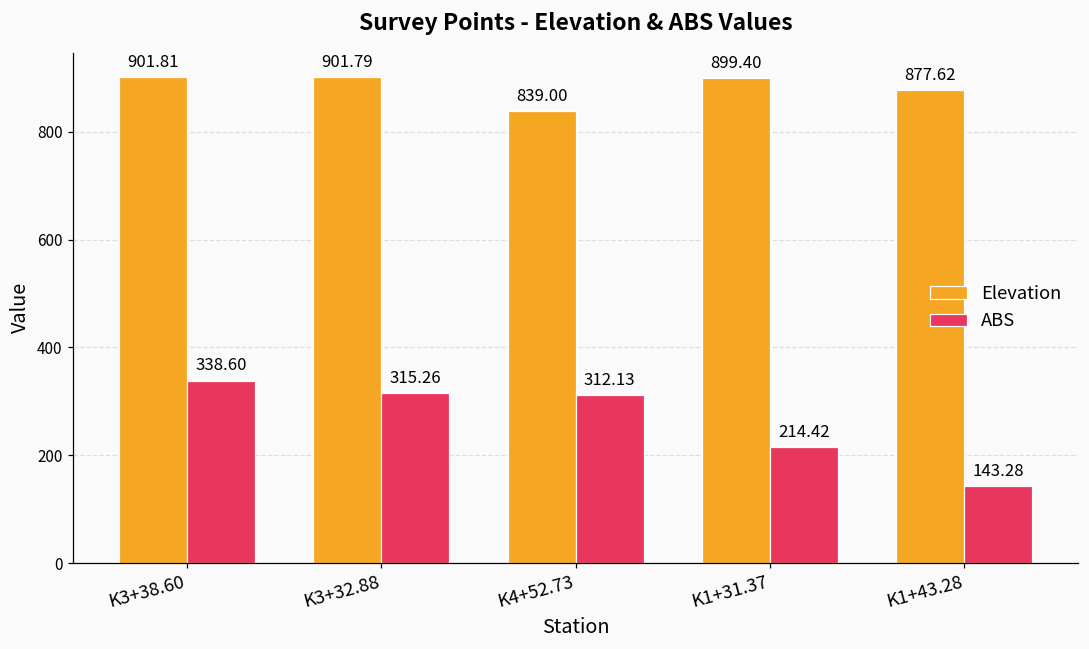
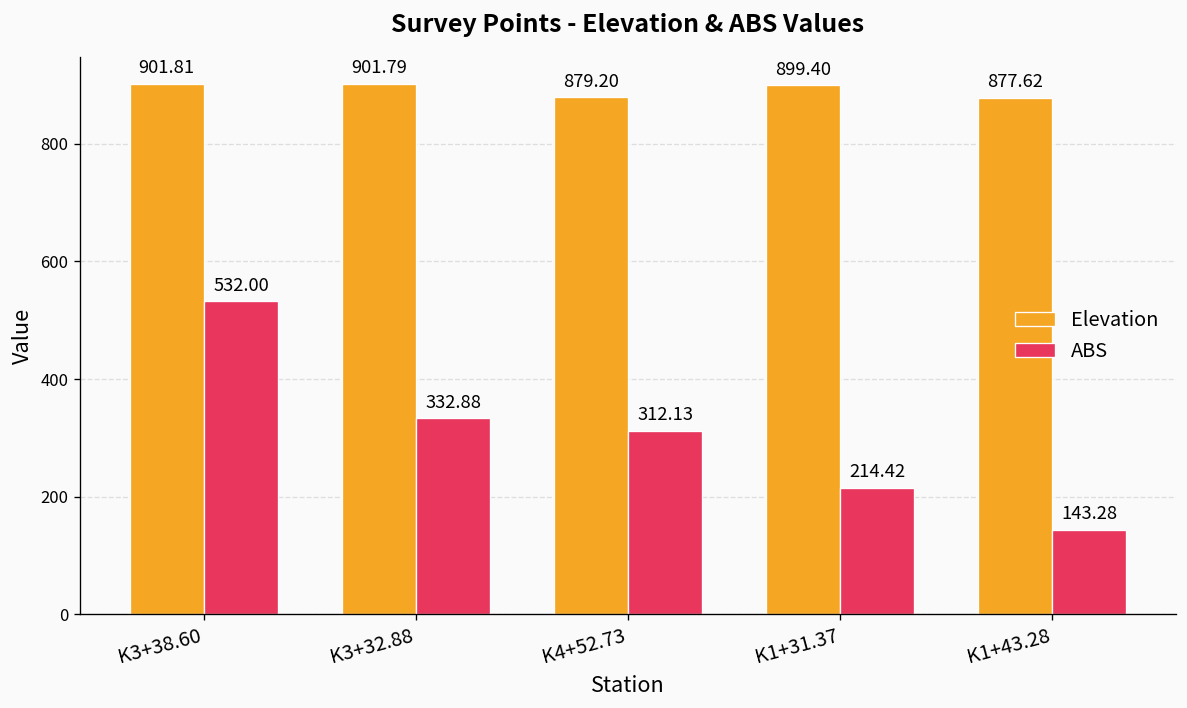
  {
    "Elevation": {
      "K3+38.60": 901.81,
      "K3+32.88": 901.79,
-     "K4+52.73": 839.00,
+     "K4+52.73": 879.20,
      "K1+31.37": 899.40,
      "K1+43.28": 877.62
    },
    "ABS": {
-     "K3+38.60": 338.60,
-     "K3+32.88": 315.26,
+     "K3+38.60": 532.00,
+     "K3+32.88": 332.88,
      "K4+52.73": 312.13,
      "K1+31.37": 214.42,
      "K1+43.28": 143.28
    }
  }
